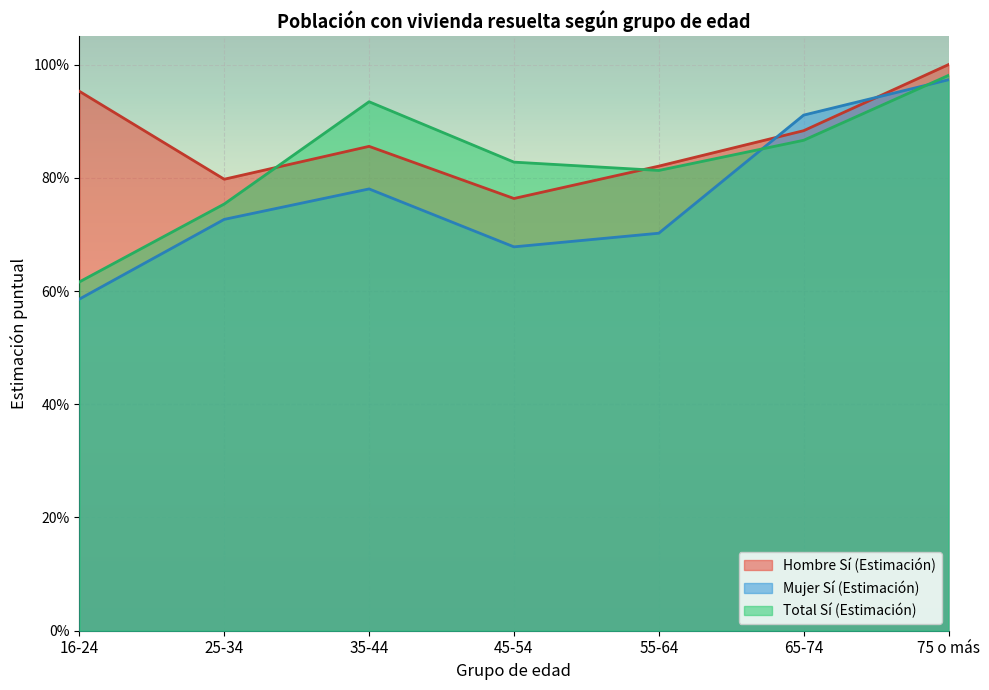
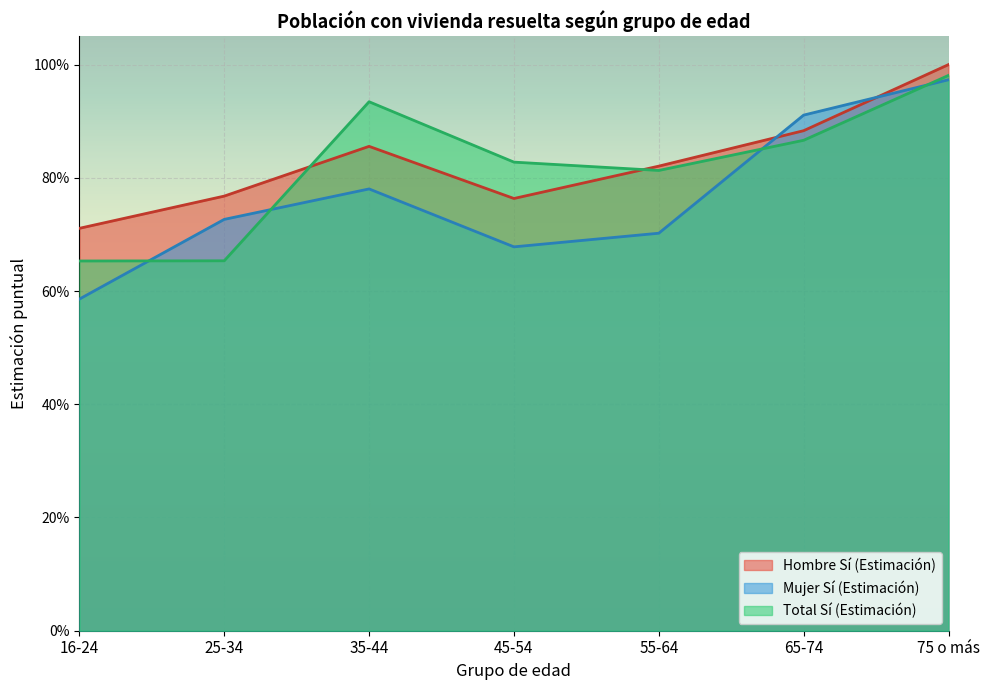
  {
    "Hombre Sí (Estimación)": {
-     "16-24": "95%",
-     "25-34": "80%",
+     "16-24": "71%",
+     "25-34": "77%",
      "35-44": "86%",
      "45-54": "76%",
      "55-64": "82%",
      "65-74": "88%",
      "75 o más": "100%"
    },
    "Mujer Sí (Estimación)": {
      "16-24": "59%",
      "25-34": "73%",
      "35-44": "78%",
      "45-54": "68%",
      "55-64": "70%",
      "65-74": "91%",
      "75 o más": "97%"
    },
    "Total Sí (Estimación)": {
-     "16-24": "62%",
-     "25-34": "75%",
+     "16-24": "65%",
+     "25-34": "65%",
      "35-44": "93%",
      "45-54": "83%",
      "55-64": "81%",
      "65-74": "87%",
      "75 o más": "98%"
    }
  }
